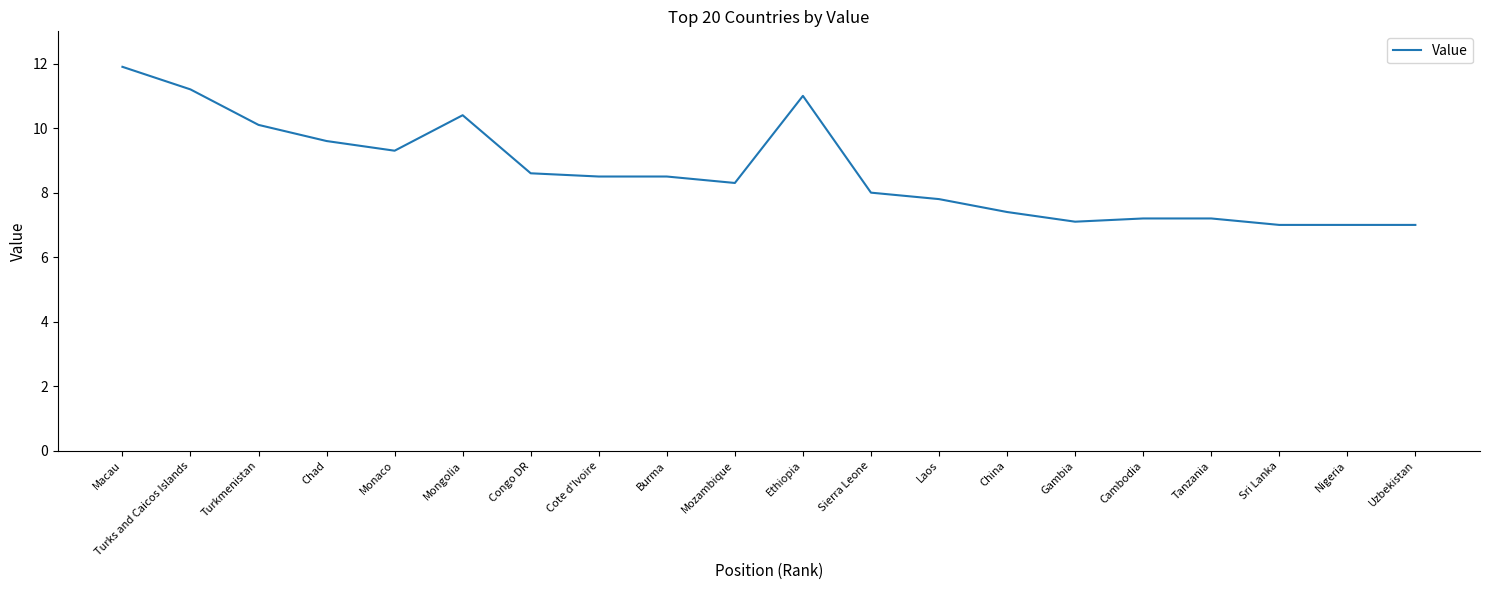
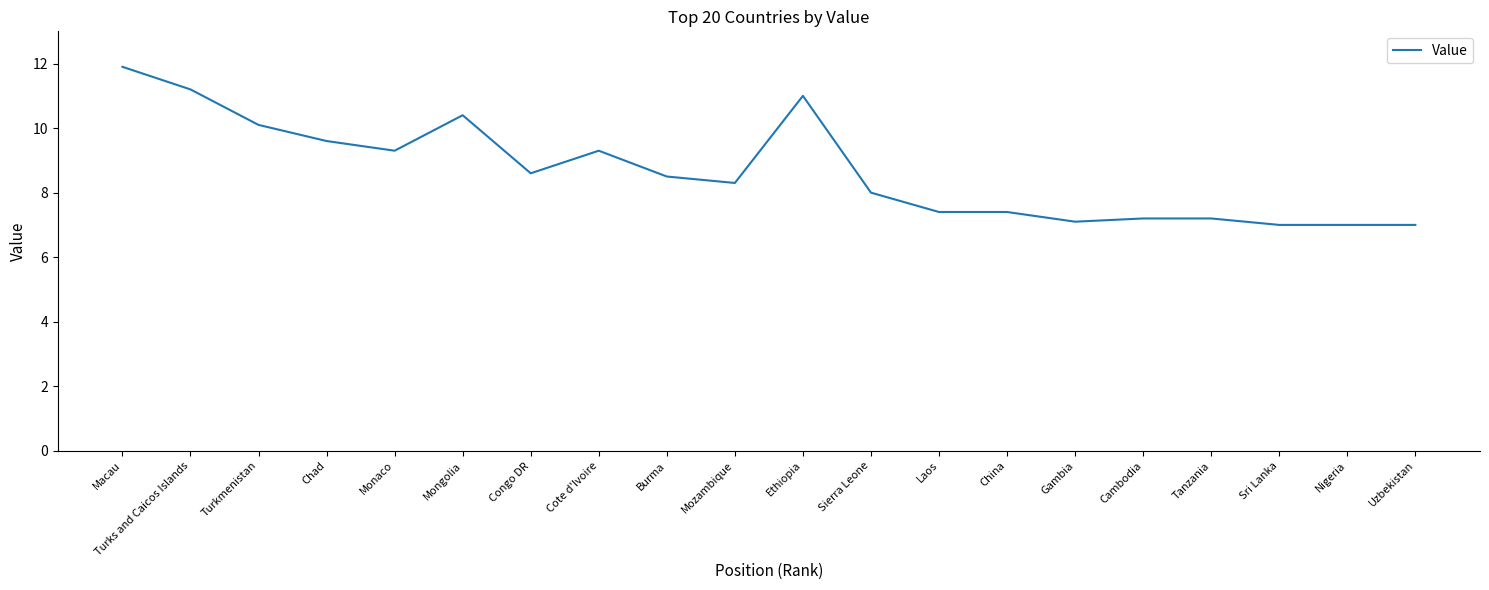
  {
    "Macau": 11.9,
    "Turks and Caicos Islands": 11.2,
    "Turkmenistan": 10.1,
    "Chad": 9.6,
    "Monaco": 9.3,
    "Mongolia": 10.4,
    "Congo DR": 8.6,
-   "Cote d'Ivoire": 8.5,
+   "Cote d'Ivoire": 9.3,
    "Burma": 8.5,
    "Mozambique": 8.3,
    "Ethiopia": 11.0,
    "Sierra Leone": 8.0,
-   "Laos": 7.8,
+   "Laos": 7.4,
    "China": 7.4,
    "Gambia": 7.1,
    "Cambodia": 7.2,
    "Tanzania": 7.2,
    "Sri Lanka": 7.0,
    "Nigeria": 7.0,
    "Uzbekistan": 7.0
  }
